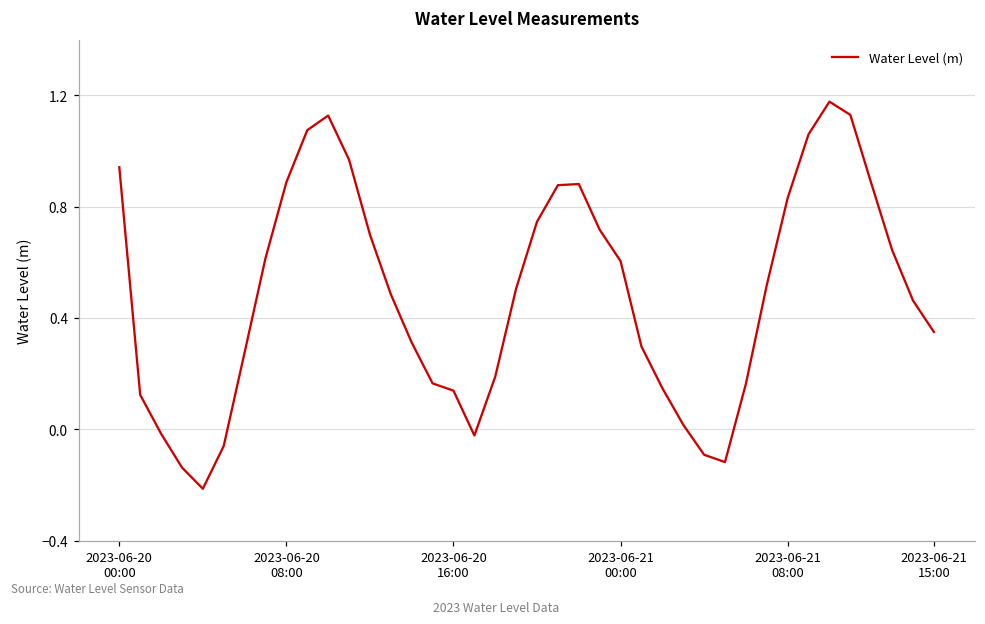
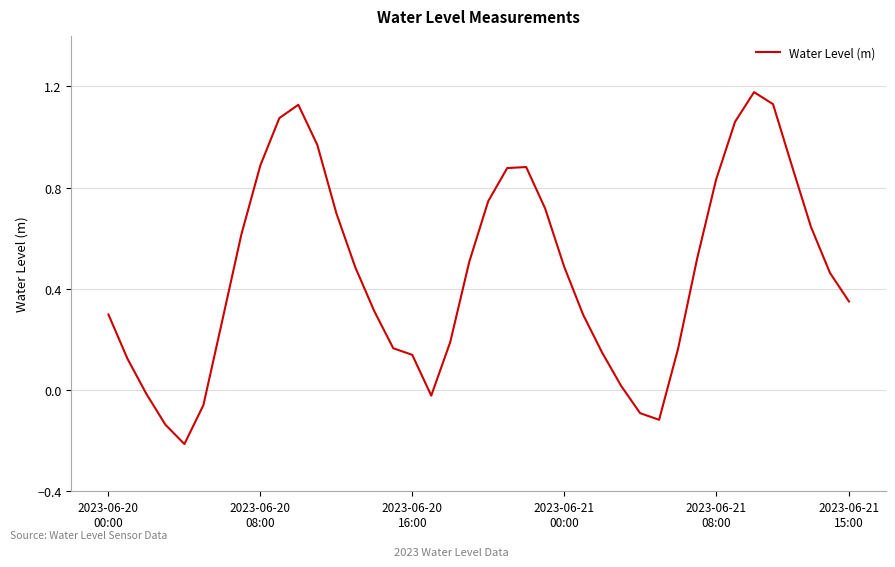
  {
-   "2023-06-20 00:00": 0.94,
+   "2023-06-20 00:00": 0.30,
    "2023-06-20 08:00": 0.89,
    "2023-06-20 16:00": 0.14,
-   "2023-06-21 00:00": 0.60,
+   "2023-06-21 00:00": 0.49,
    "2023-06-21 08:00": 0.83,
    "2023-06-21 15:00": 0.35
  }
